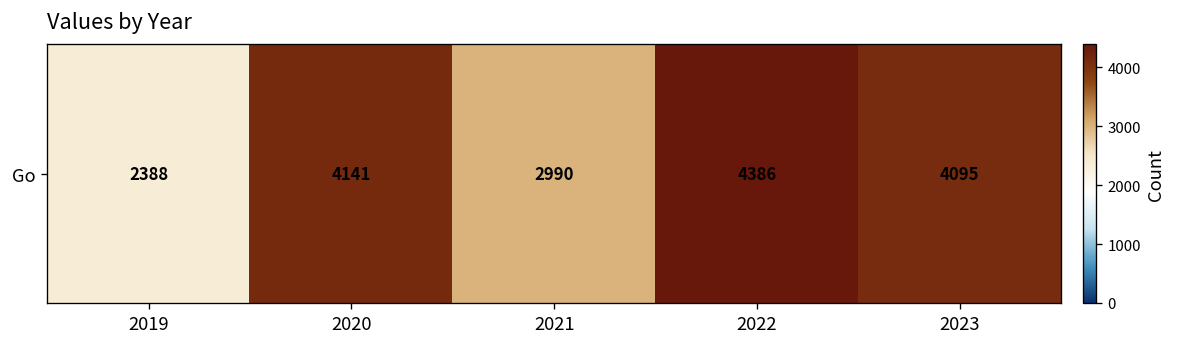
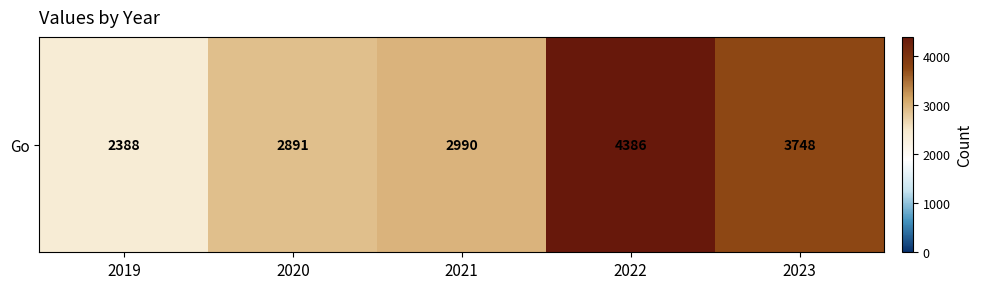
  {
    "Go": {
      "2019": 2388,
-     "2020": 4141,
+     "2020": 2891,
      "2021": 2990,
      "2022": 4386,
-     "2023": 4095
+     "2023": 3748
    }
  }
